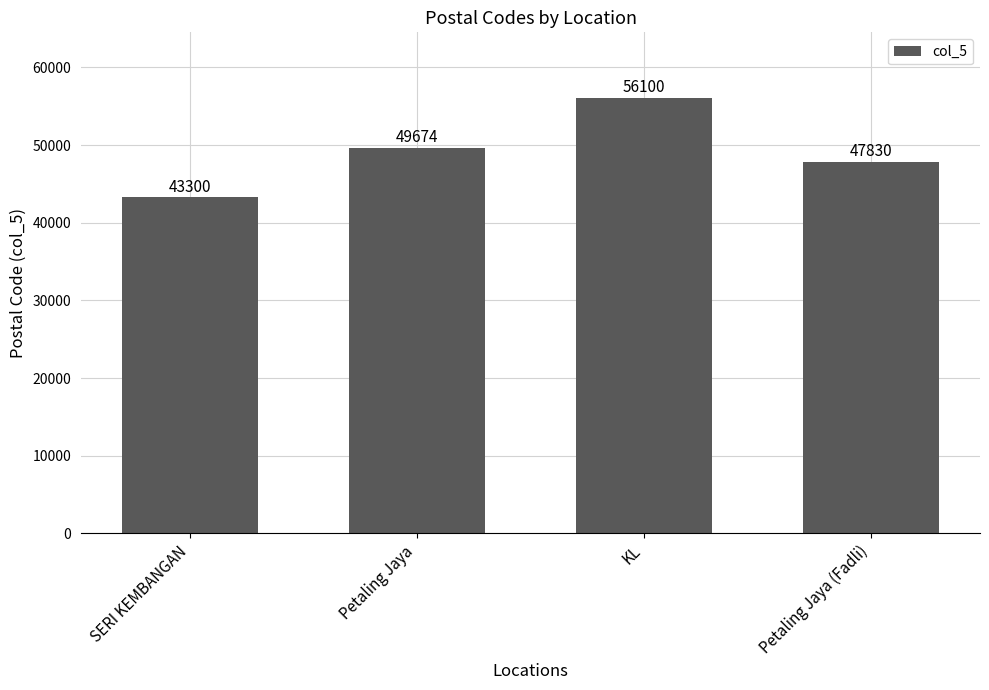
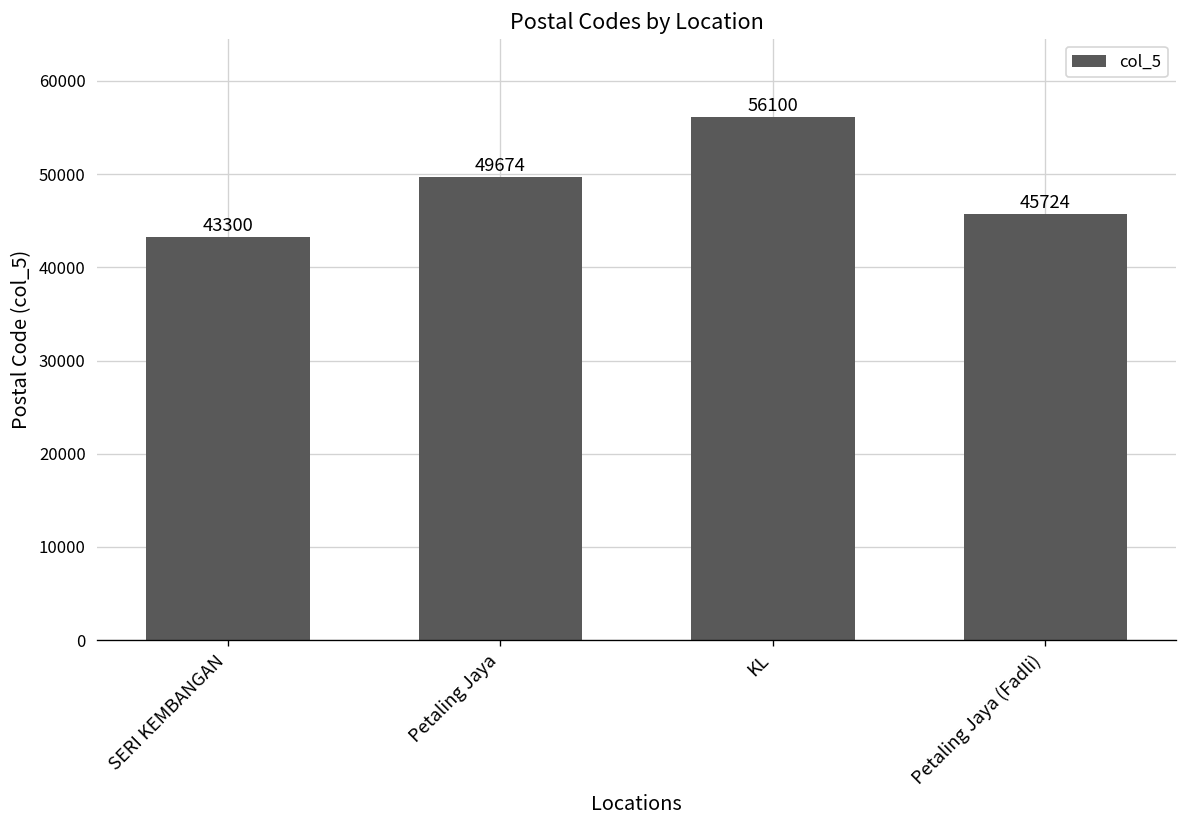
  {
    "SERI KEMBANGAN": 43300,
    "Petaling Jaya": 49674,
    "KL": 56100,
-   "Petaling Jaya (Fadli)": 47830
+   "Petaling Jaya (Fadli)": 45724
  }
